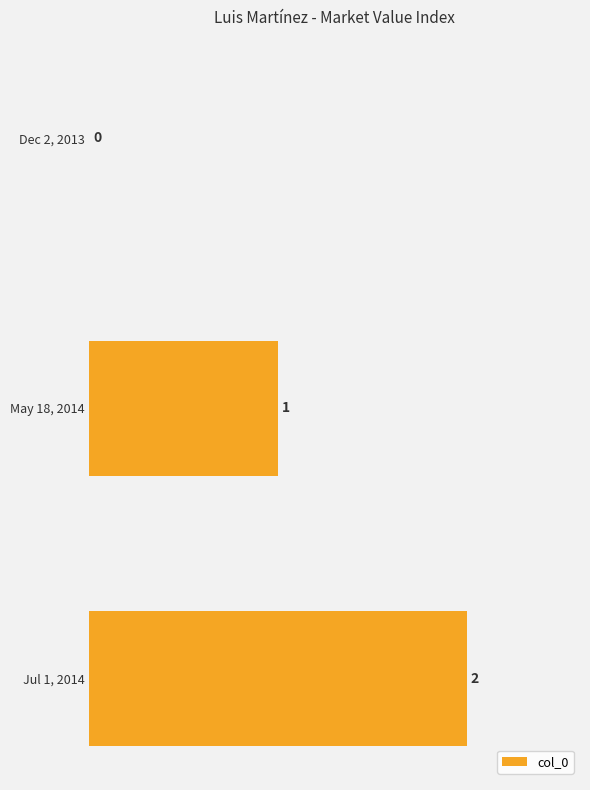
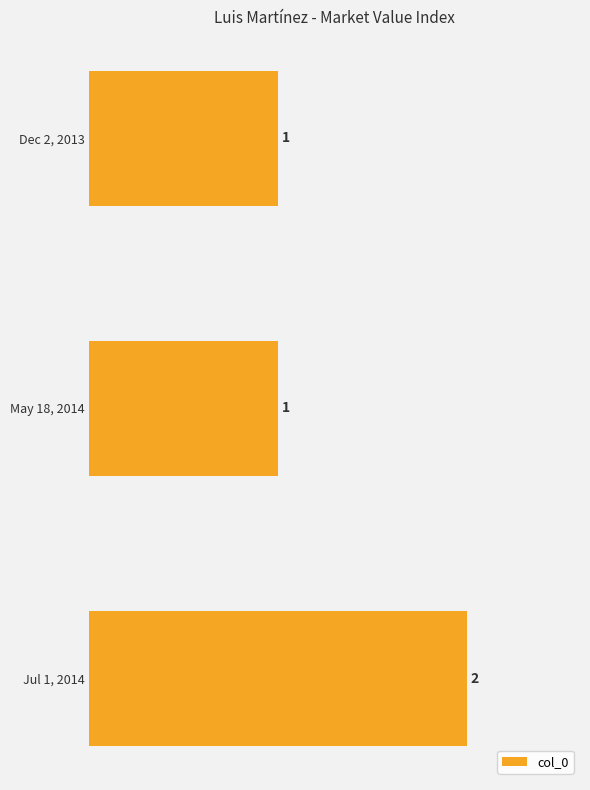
  {
-   "Dec 2, 2013": 0,
+   "Dec 2, 2013": 1,
    "May 18, 2014": 1,
    "Jul 1, 2014": 2
  }
